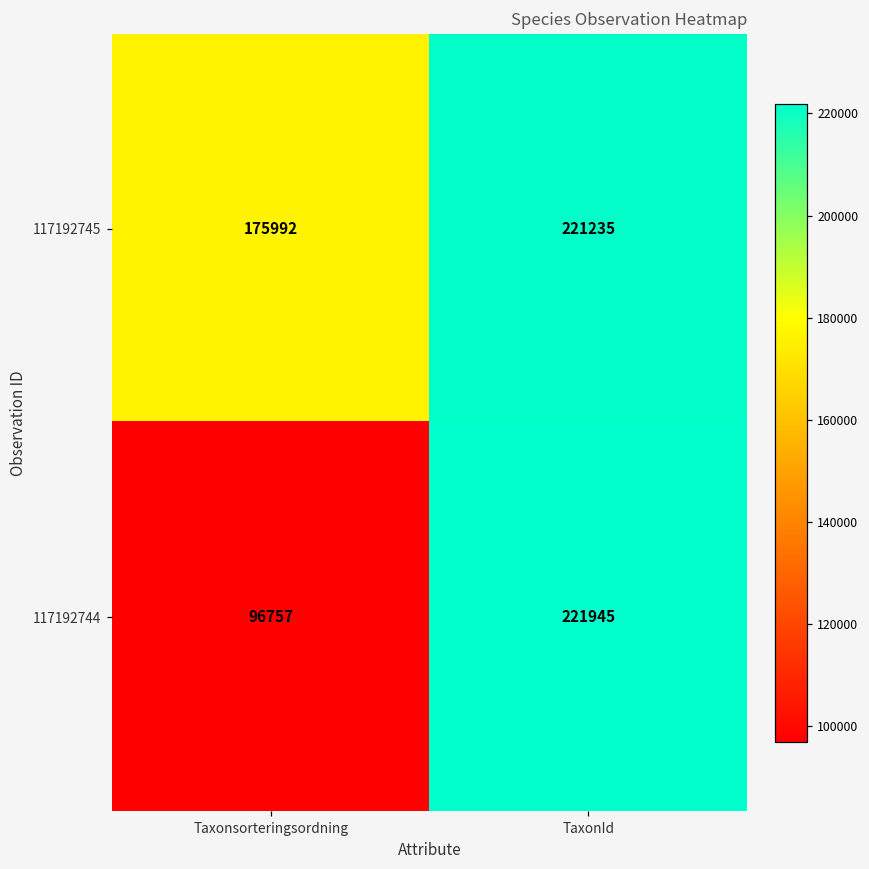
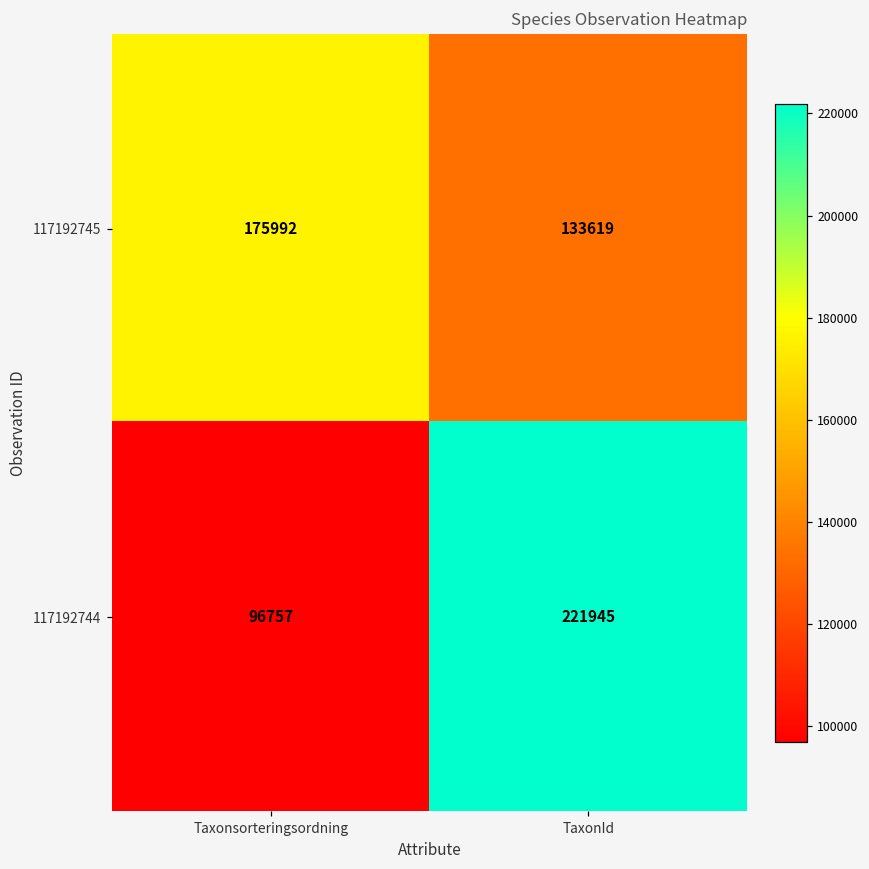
  {
    "117192745": {
      "Taxonsorteringsordning": 175992,
-     "TaxonId": 221235
+     "TaxonId": 133619
    },
    "117192744": {
      "Taxonsorteringsordning": 96757,
      "TaxonId": 221945
    }
  }
